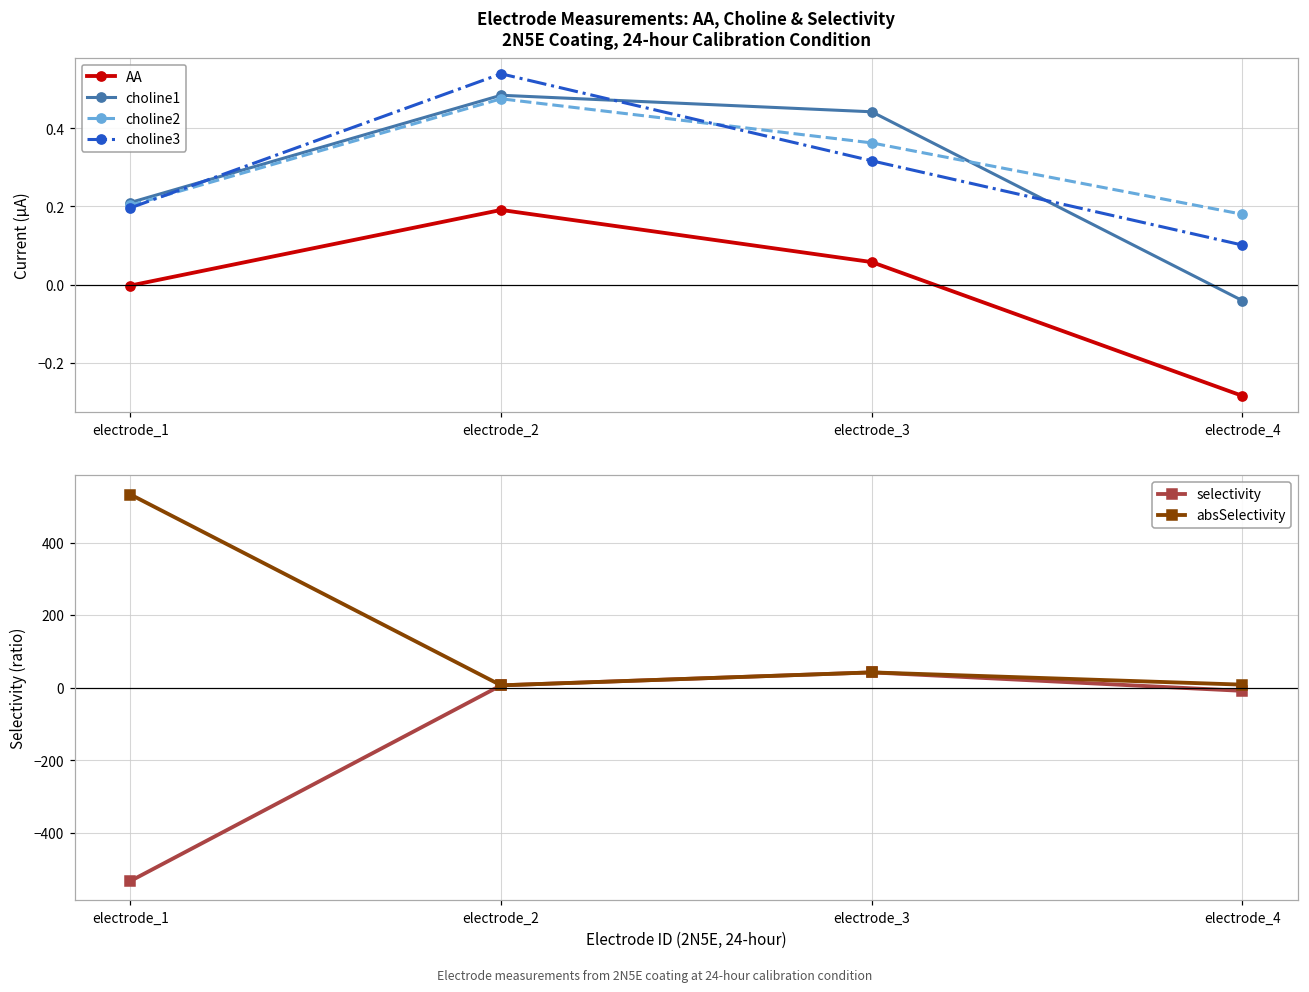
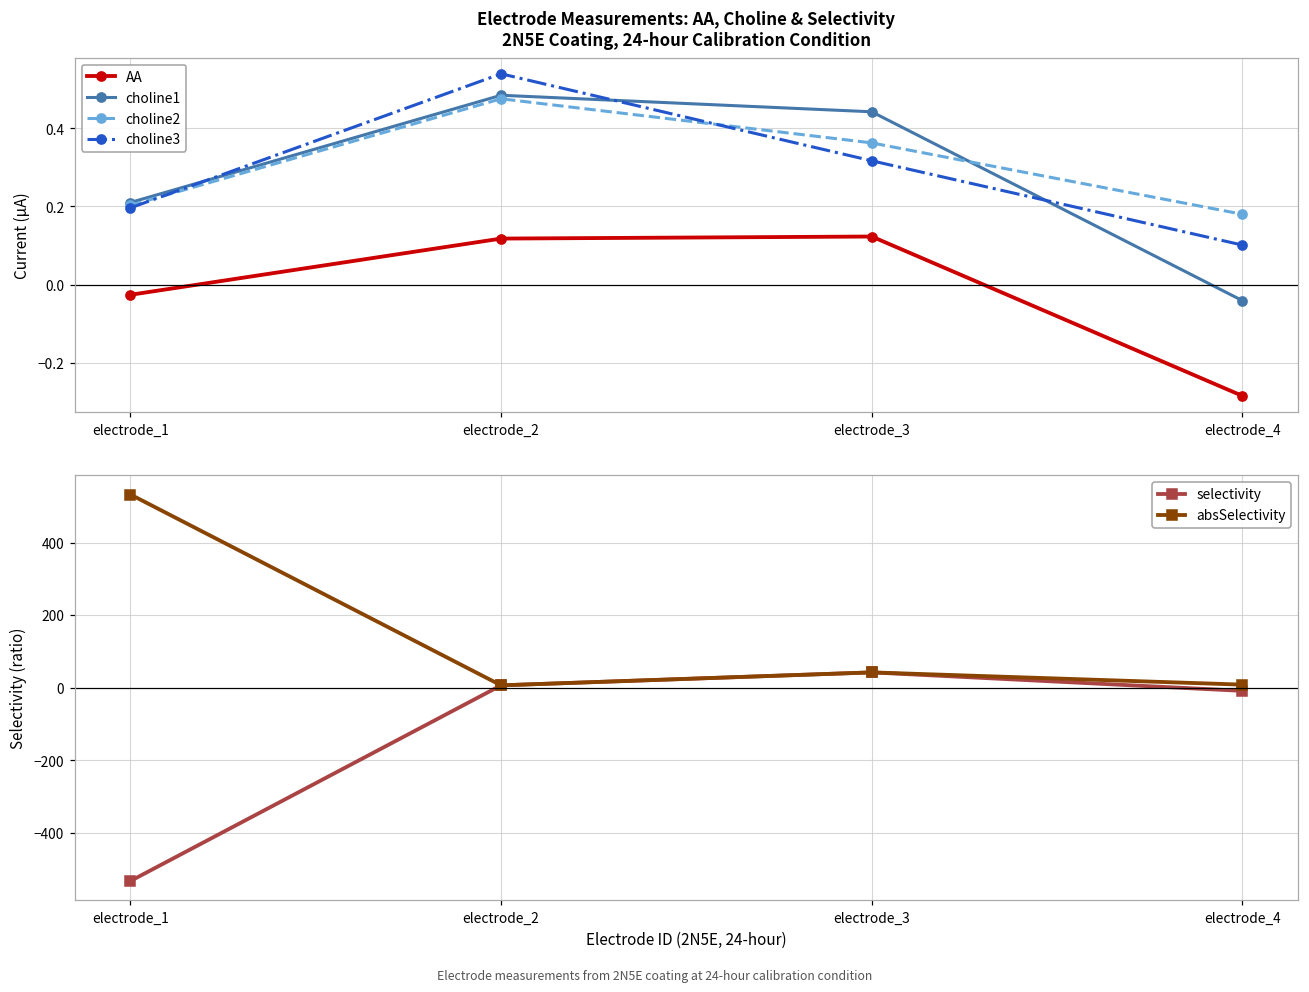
  {
    "Electrode Measurements: AA, Choline & Selectivity 2N5E Coating, 24-hour Calibration Condition": {
      "AA": {
-       "electrode_1": 0.00,
-       "electrode_2": 0.19,
-       "electrode_3": 0.06,
+       "electrode_1": -0.03,
+       "electrode_2": 0.12,
+       "electrode_3": 0.12,
        "electrode_4": -0.28
      },
      "choline2": {
        "electrode_2": 0.48,
        "electrode_3": 0.36,
        "electrode_4": 0.18
      }
    }
  }
